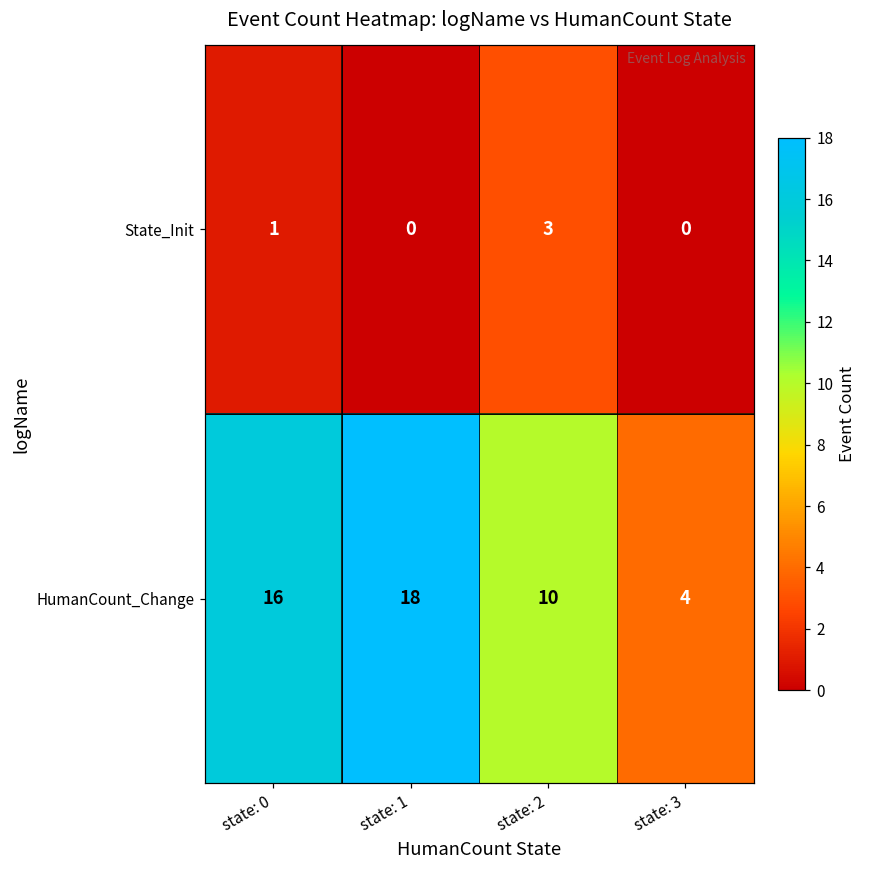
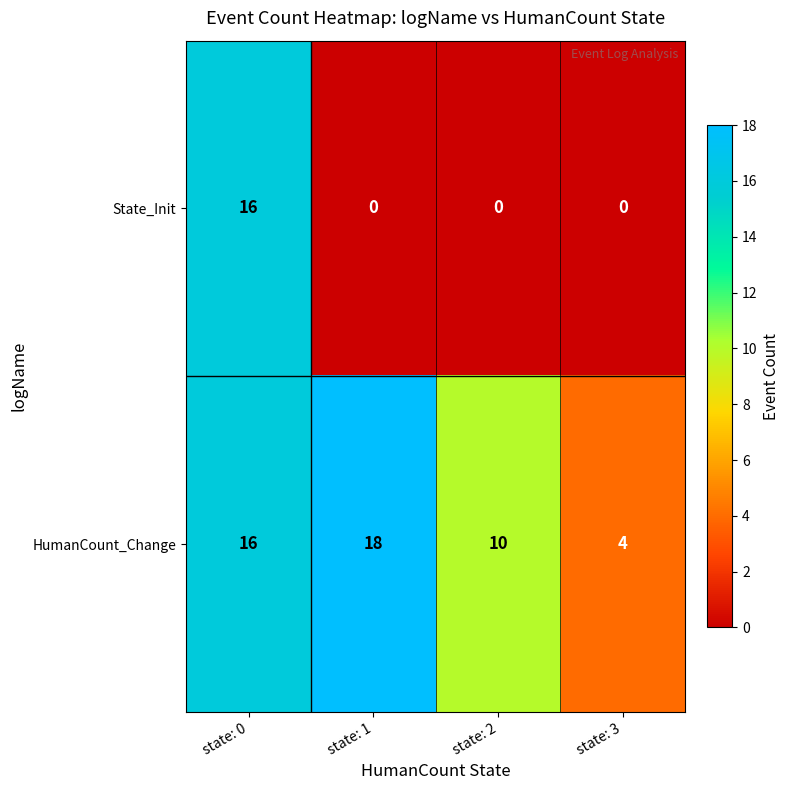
  {
    "State_Init": {
-     "state: 0": 1,
+     "state: 0": 16,
      "state: 1": 0,
-     "state: 2": 3
+     "state: 2": 0
    },
    "HumanCount_Change": {
      "state: 0": 16,
      "state: 1": 18,
      "state: 2": 10,
      "state: 3": 4
    }
  }
